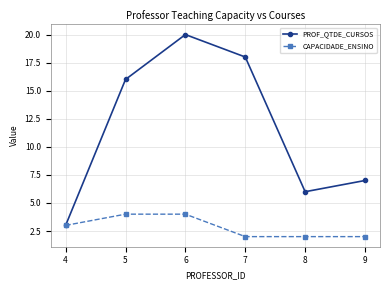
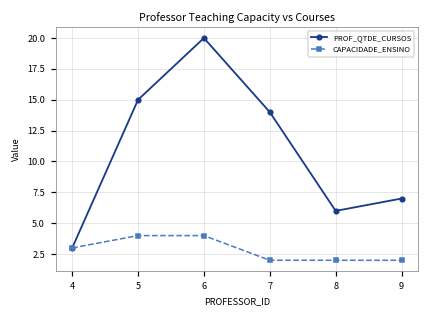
  {
    "PROF_QTDE_CURSOS": {
-     "5": 16,
+     "5": 15,
      "6": 20,
-     "7": 18,
+     "7": 14,
      "8": 6,
      "9": 7
    },
    "CAPACIDADE_ENSINO": {
      "5": 4,
      "6": 4,
      "7": 2,
      "8": 2,
      "9": 2
    }
  }
